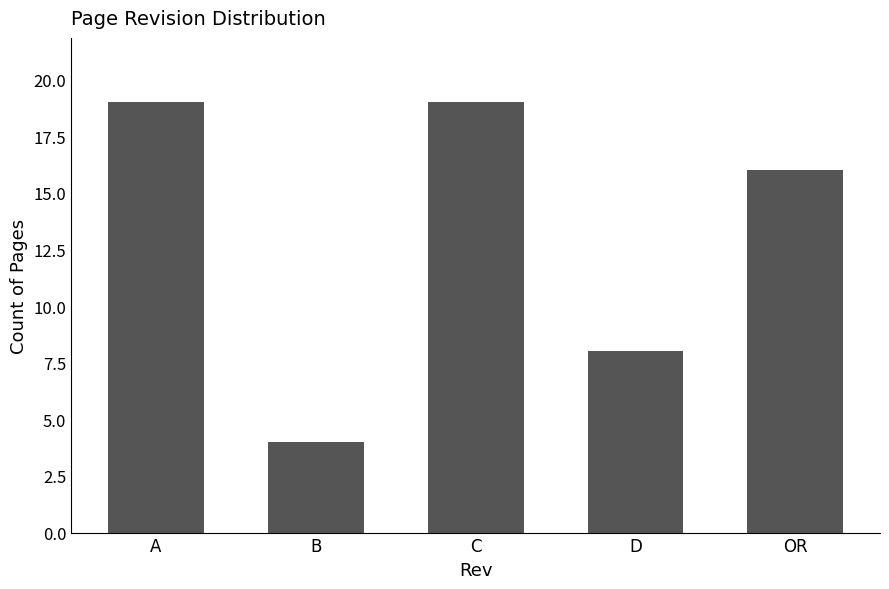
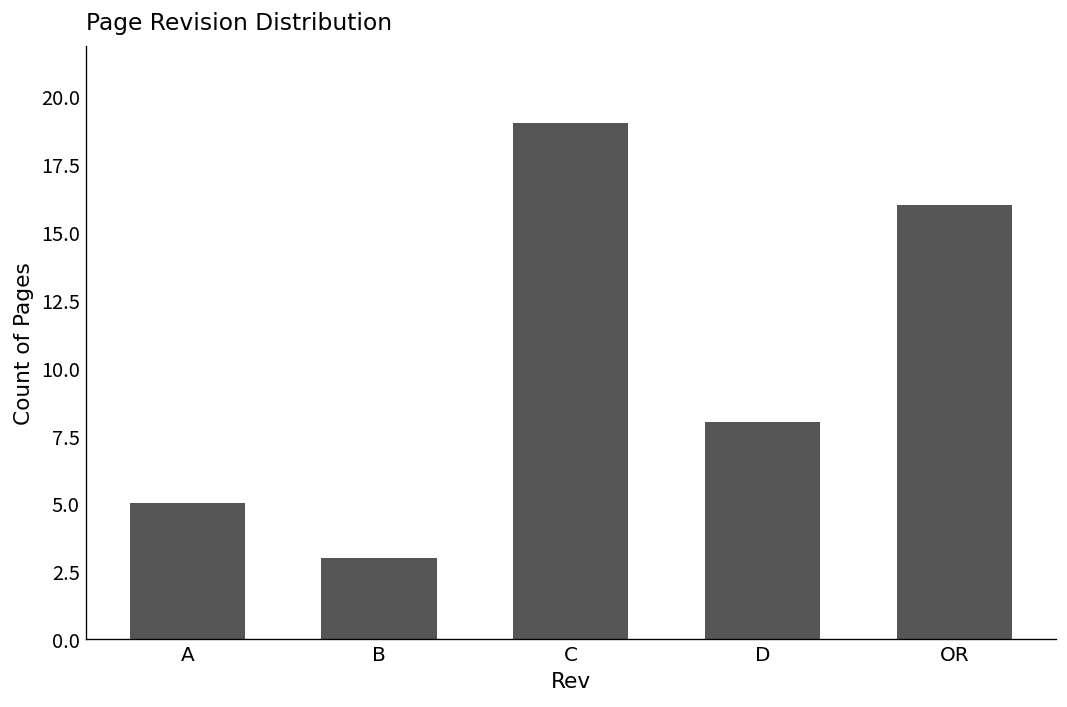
  {
-   "A": 19,
-   "B": 4,
+   "A": 5,
+   "B": 3,
    "C": 19,
    "D": 8,
    "OR": 16
  }
